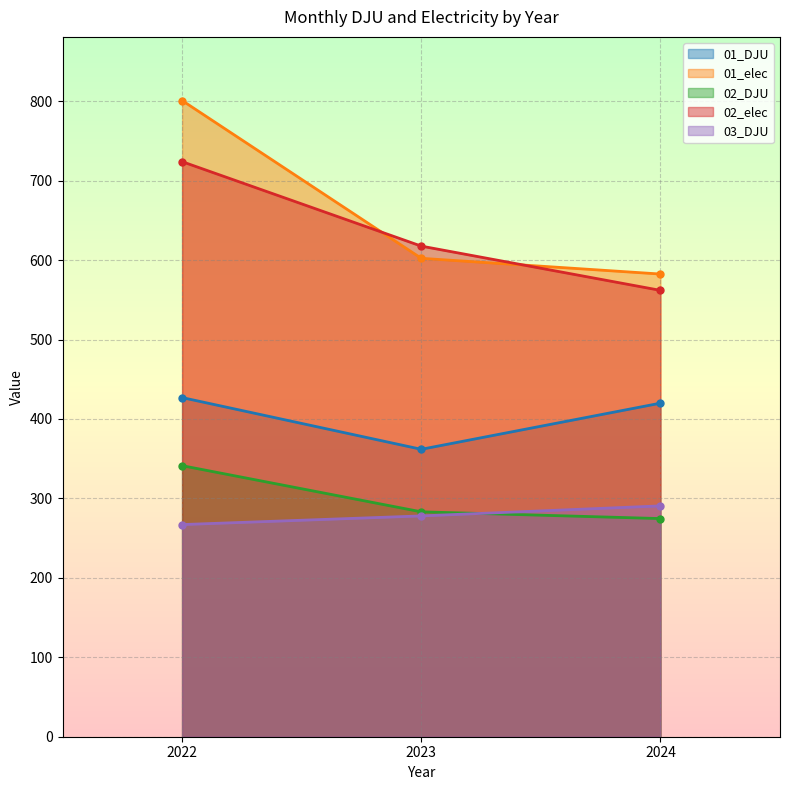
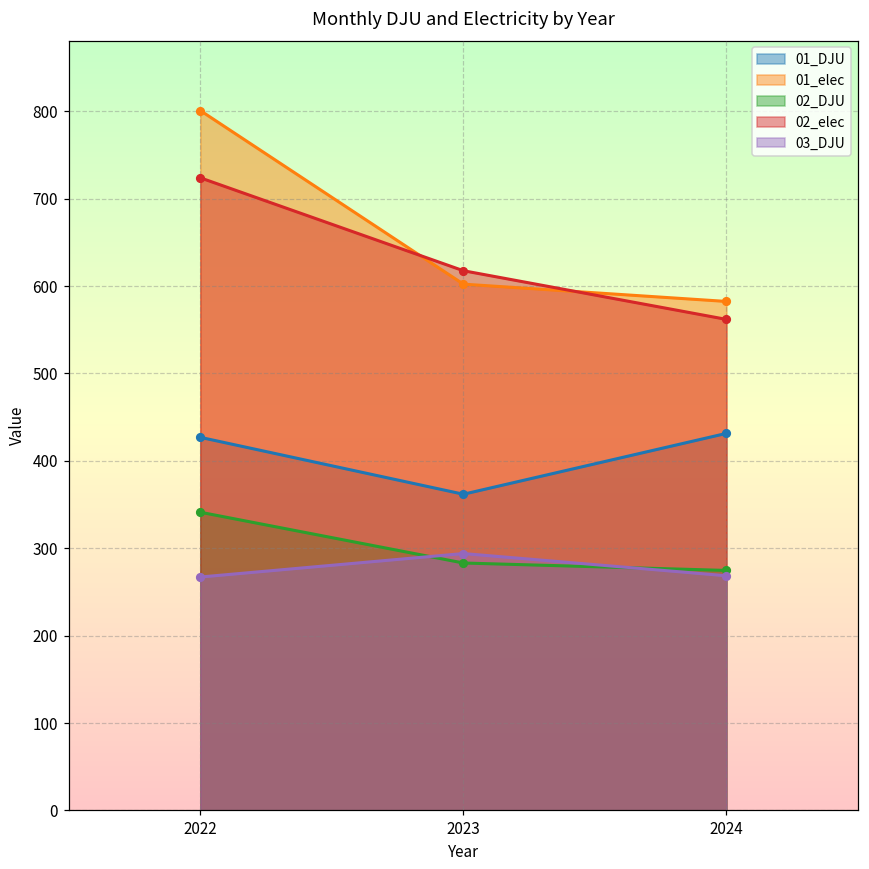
  {
    "01_DJU": {
      "2022": 430,
      "2023": 360,
-     "2024": 420
+     "2024": 430
    },
    "01_elec": {
      "2022": 800,
      "2023": 600,
      "2024": 580
    },
    "02_DJU": {
      "2022": 340,
      "2023": 280,
      "2024": 270
    },
    "02_elec": {
      "2022": 720,
      "2023": 620,
      "2024": 560
    },
    "03_DJU": {
      "2022": 270,
-     "2023": 280,
-     "2024": 290
+     "2023": 290,
+     "2024": 270
    }
  }
